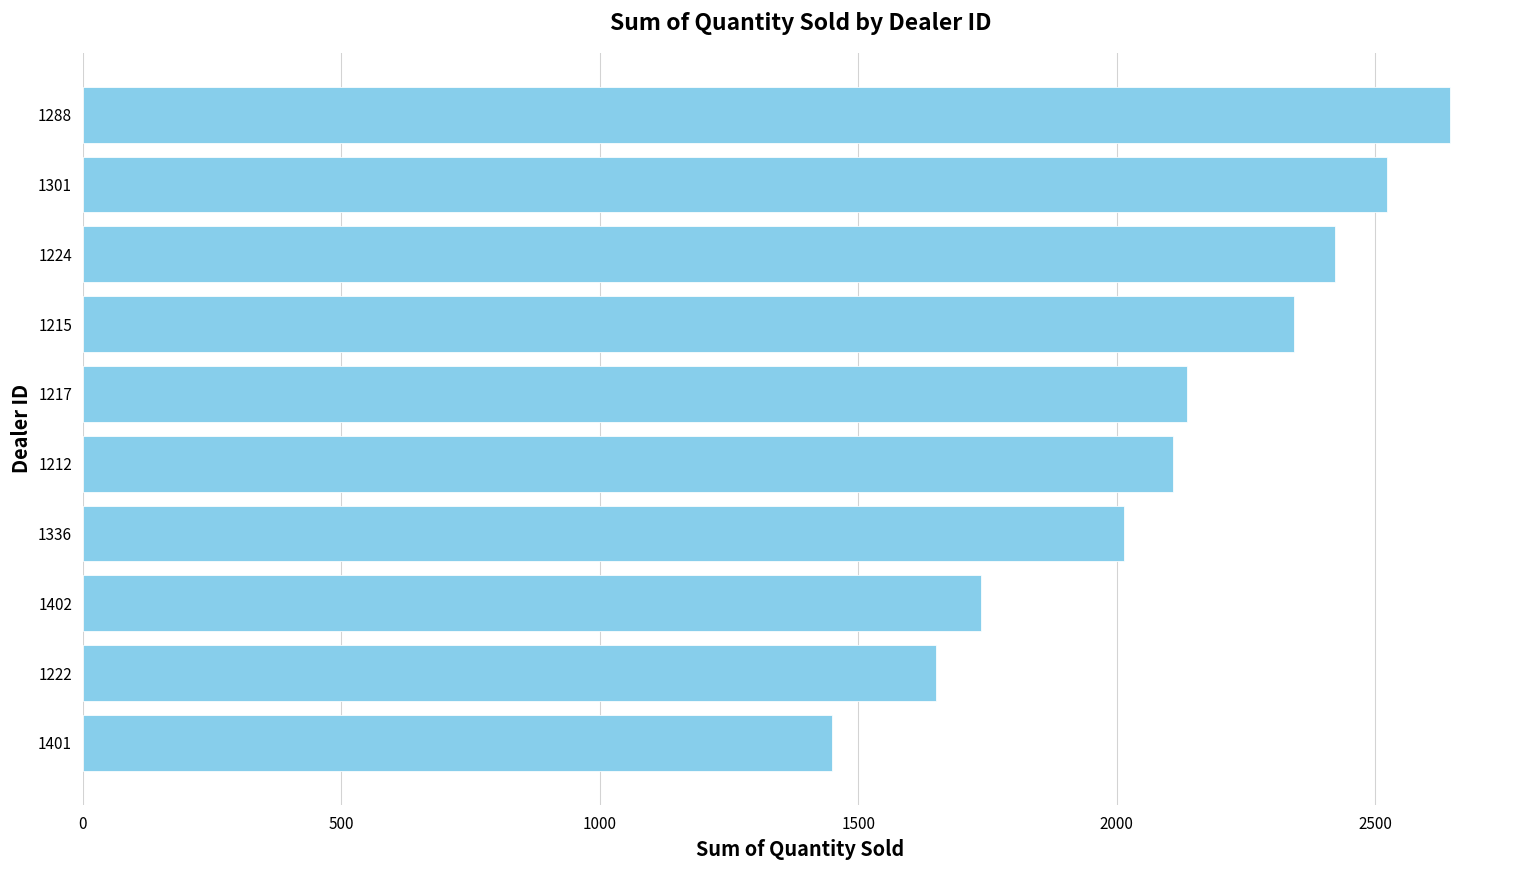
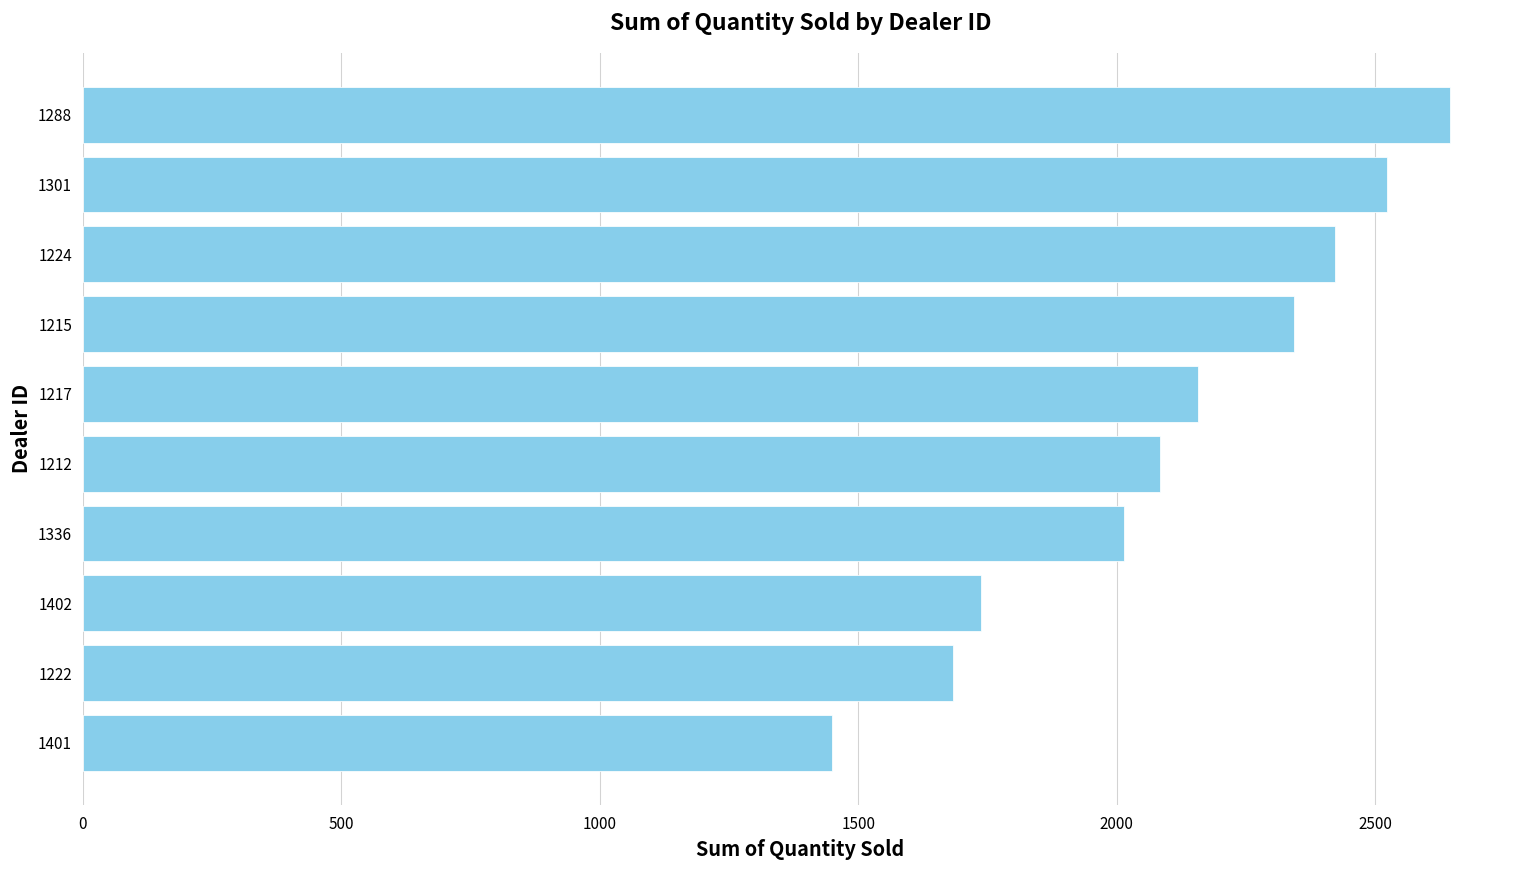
  {
    "1288": 2640,
    "1301": 2520,
    "1224": 2420,
    "1215": 2340,
-   "1217": 2140,
-   "1212": 2110,
+   "1217": 2160,
+   "1212": 2080,
    "1336": 2020,
    "1402": 1740,
-   "1222": 1650,
+   "1222": 1680,
    "1401": 1450
  }
